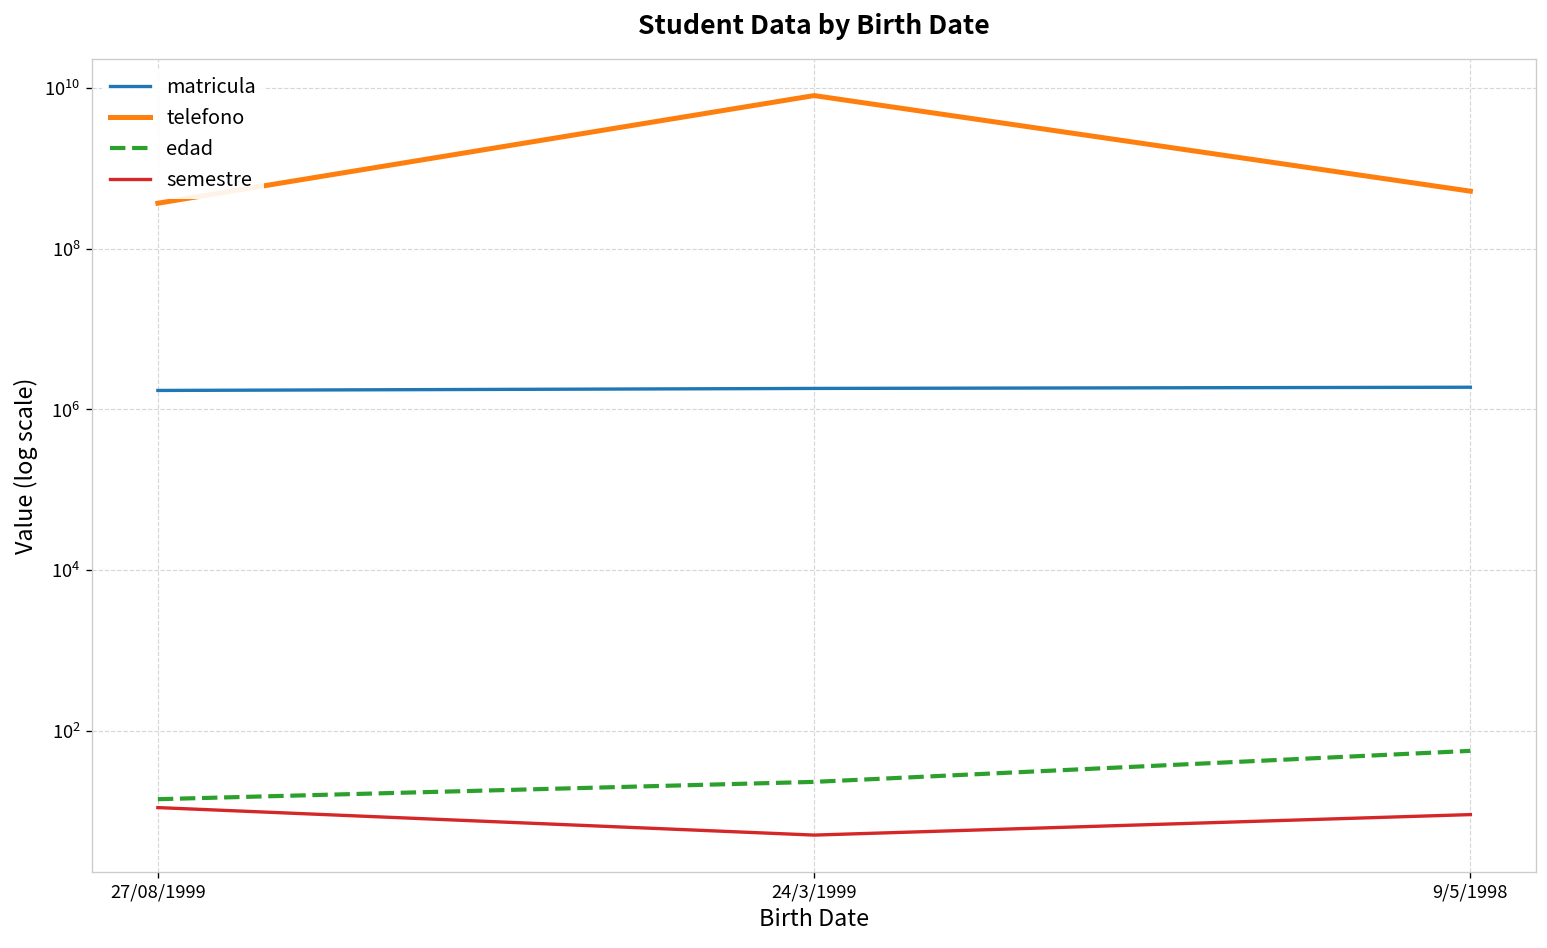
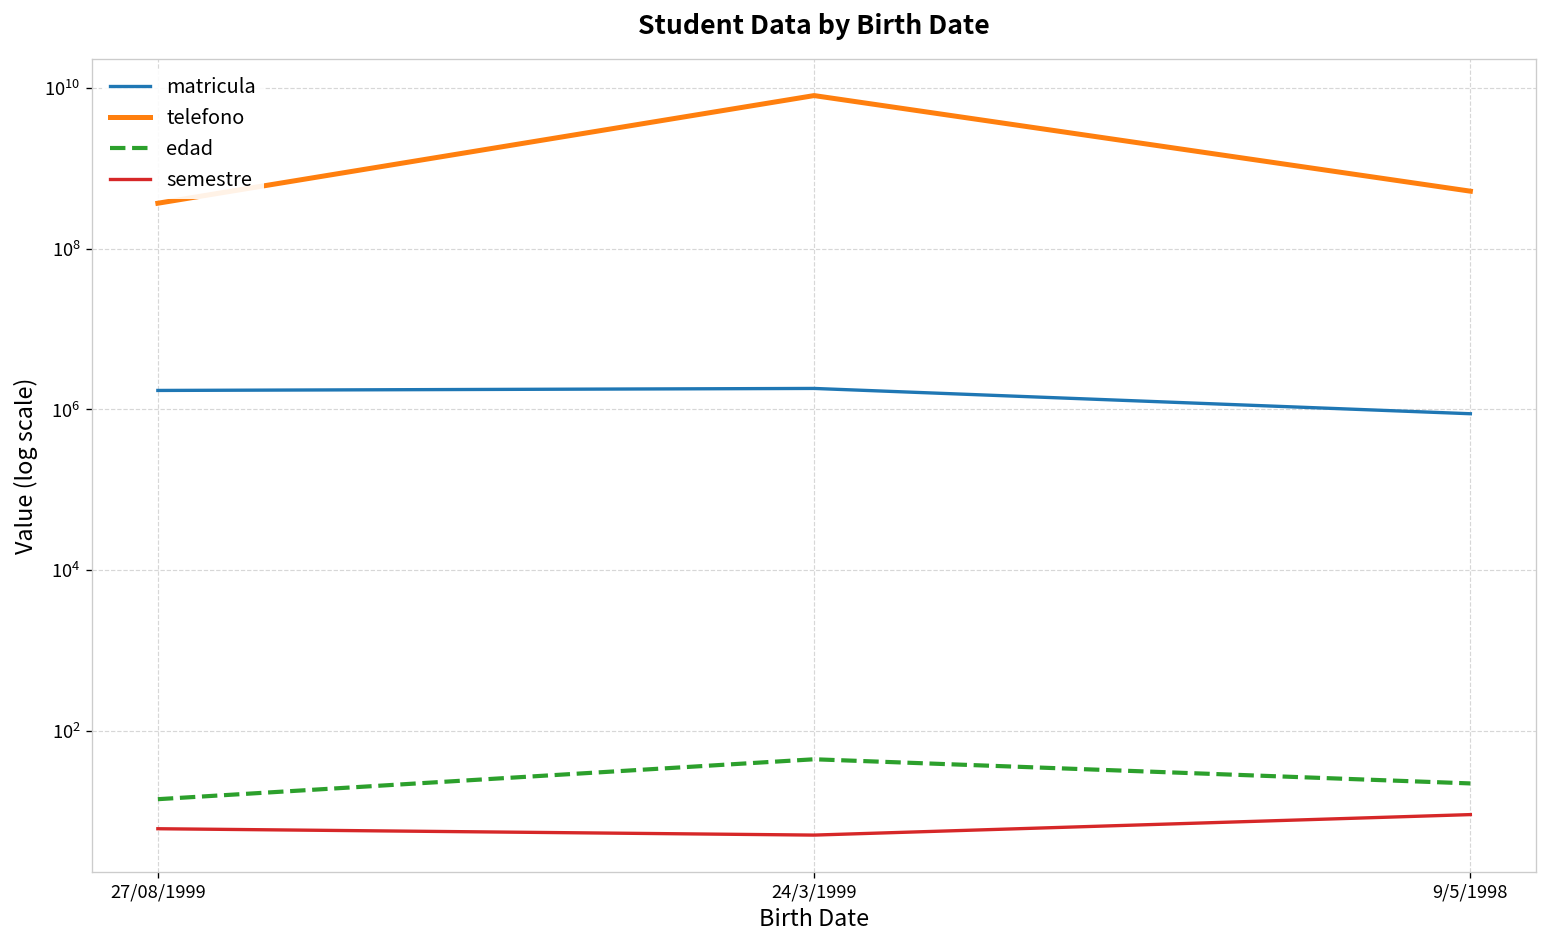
  {
    "matricula": {
      "27/08/1999": 1700000,
      "24/3/1999": 1800000,
-     "9/5/1998": 1900000
+     "9/5/1998": 900000
    },
    "telefono": {
      "27/08/1999": 400000000,
      "24/3/1999": 8000000000,
      "9/5/1998": 500000000
    },
    "edad": {
      "27/08/1999": 14,
-     "24/3/1999": 23,
-     "9/5/1998": 60
+     "24/3/1999": 40,
+     "9/5/1998": 22
    },
    "semestre": {
-     "27/08/1999": 11,
+     "27/08/1999": 6,
      "24/3/1999": 5,
      "9/5/1998": 9
    }
  }
